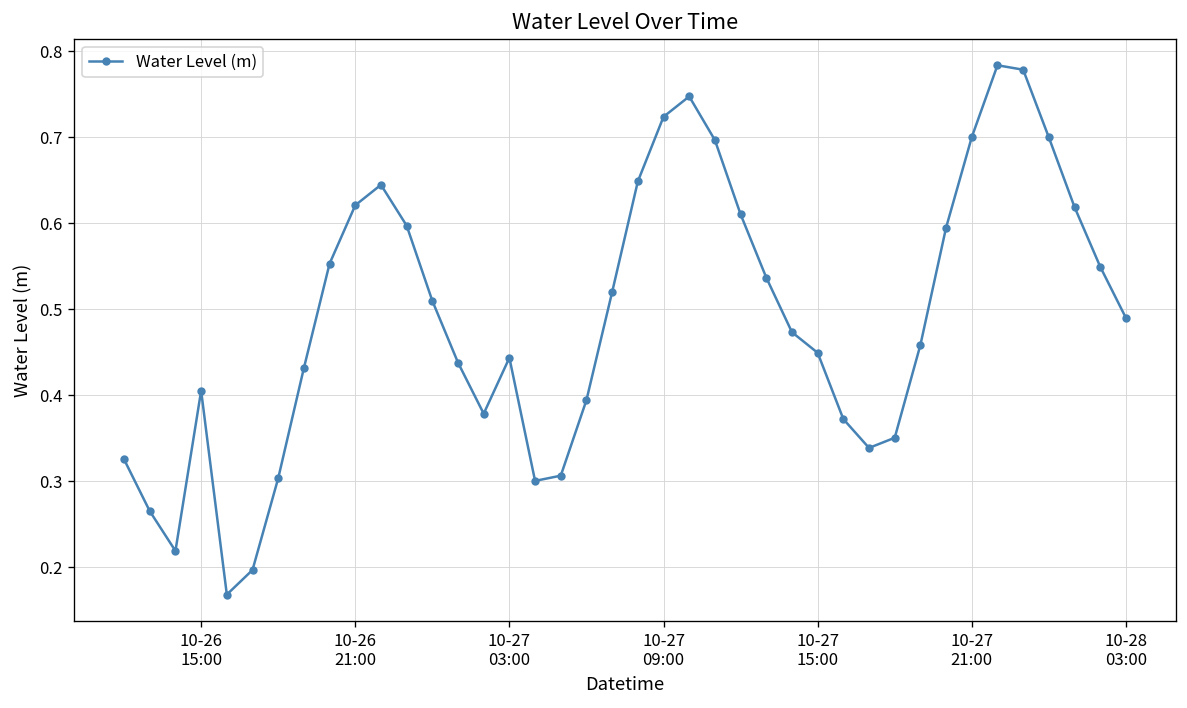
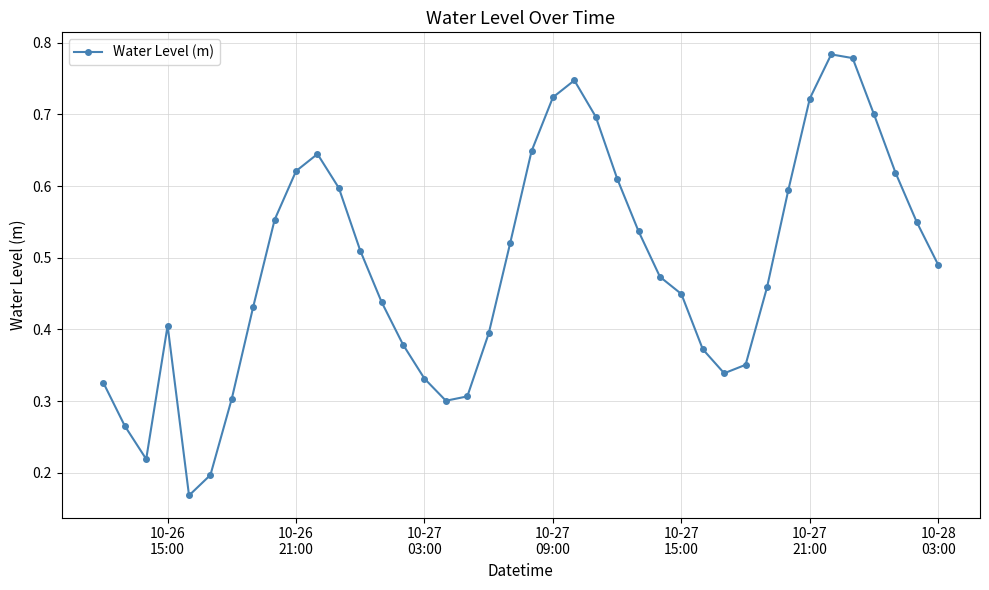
  {
    "10-26 15:00": 0.41,
    "10-26 21:00": 0.62,
-   "10-27 03:00": 0.44,
+   "10-27 03:00": 0.33,
    "10-27 09:00": 0.72,
    "10-27 15:00": 0.45,
-   "10-27 21:00": 0.70,
+   "10-27 21:00": 0.72,
    "10-28 03:00": 0.49
  }
